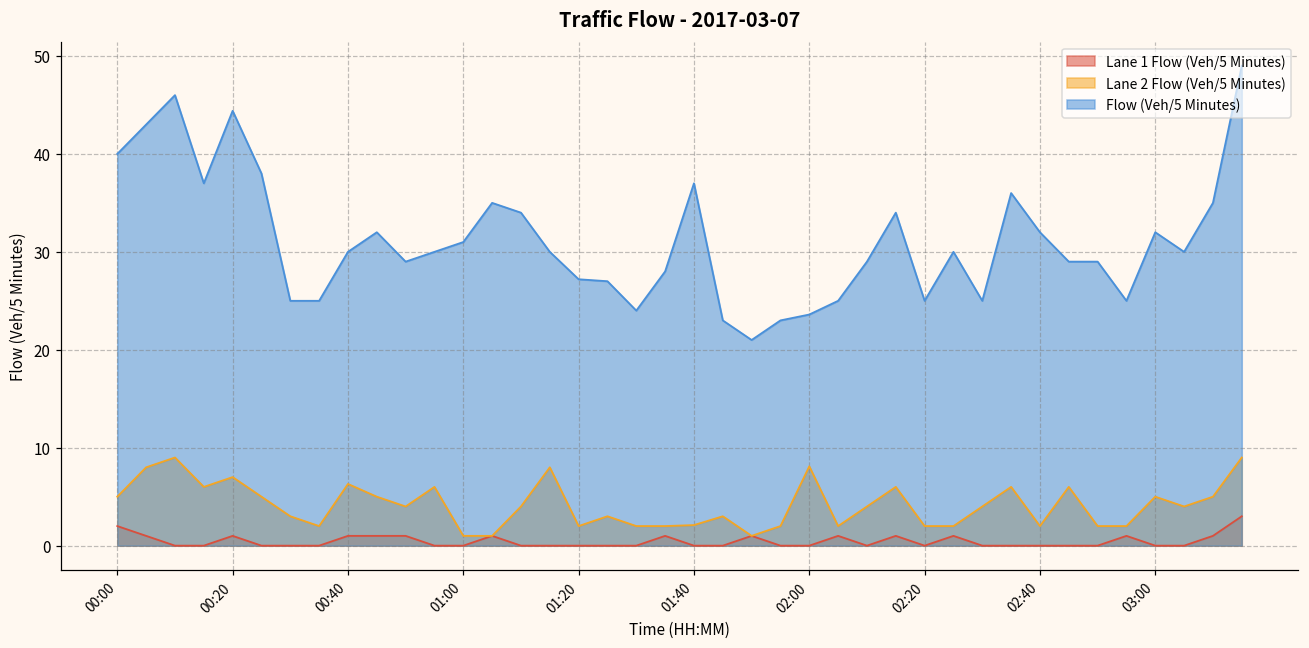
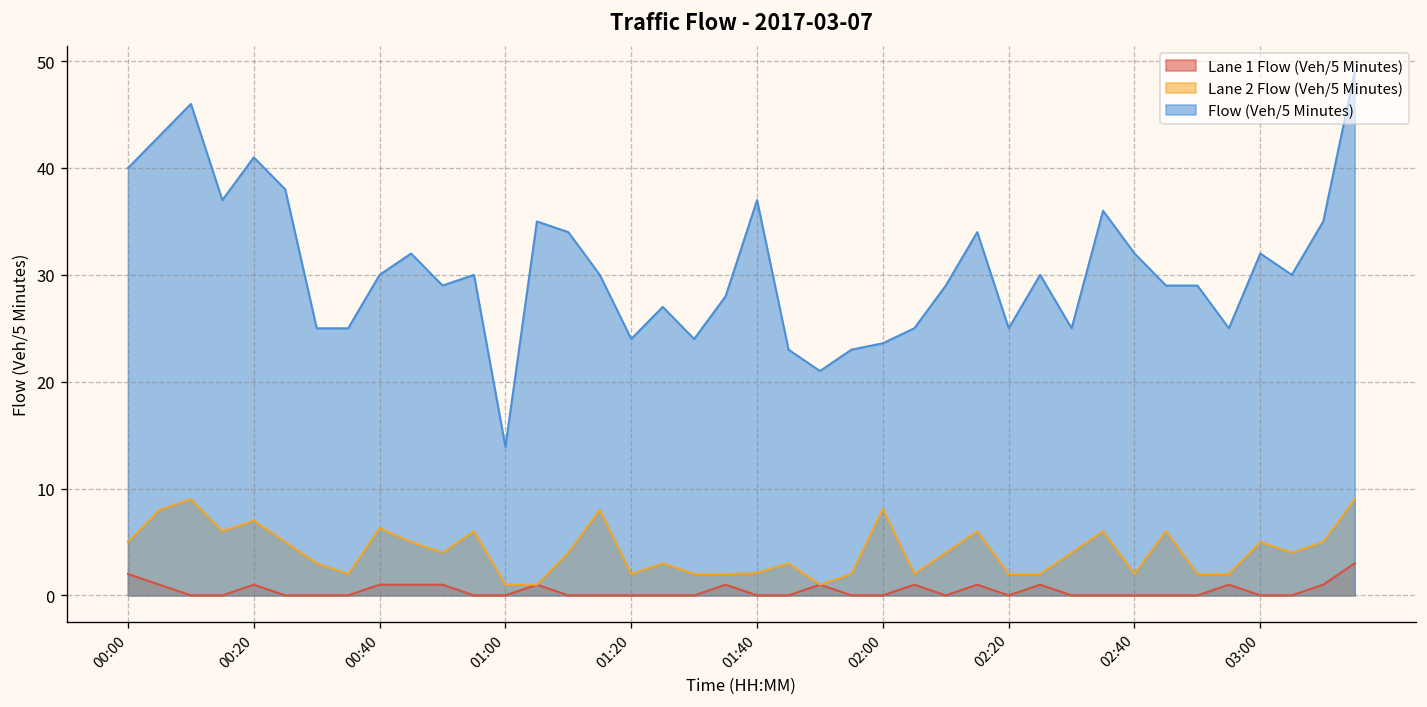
  {
    "Lane 1 Flow (Veh/5 Minutes)": {
      "00:00": 2,
      "00:20": 1,
      "00:40": 1,
      "01:00": 0,
      "01:20": 0,
      "01:40": 0,
      "02:00": 0,
      "02:20": 0,
      "02:40": 0,
      "03:00": 0
    },
    "Lane 2 Flow (Veh/5 Minutes)": {
      "00:00": 5,
      "00:20": 7,
      "00:40": 6,
      "01:00": 1,
      "01:20": 2,
      "01:40": 2,
      "02:00": 8,
      "02:20": 2,
      "02:40": 2,
      "03:00": 5
    },
    "Flow (Veh/5 Minutes)": {
      "00:00": 40,
-     "00:20": 44,
+     "00:20": 41,
      "00:40": 30,
-     "01:00": 31,
-     "01:20": 27,
+     "01:00": 14,
+     "01:20": 24,
      "01:40": 37,
      "02:00": 24,
      "02:20": 25,
      "02:40": 32,
      "03:00": 32
    }
  }
